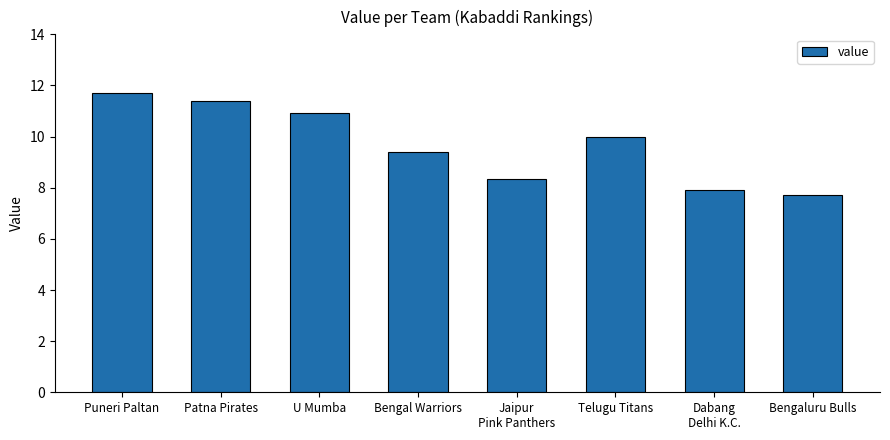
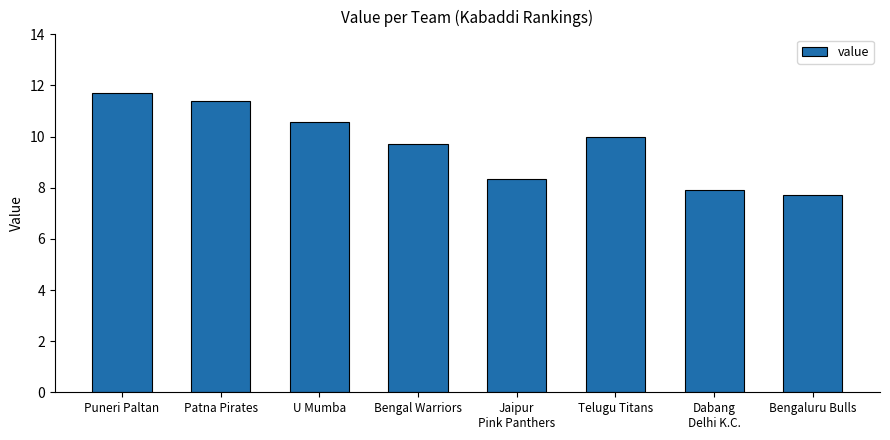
  {
    "Puneri Paltan": 11.7,
    "Patna Pirates": 11.4,
-   "U Mumba": 10.9,
-   "Bengal Warriors": 9.4,
+   "U Mumba": 10.6,
+   "Bengal Warriors": 9.7,
    "Jaipur Pink Panthers": 8.4,
    "Telugu Titans": 10.0,
    "Dabang Delhi K.C.": 7.9,
    "Bengaluru Bulls": 7.7
  }
